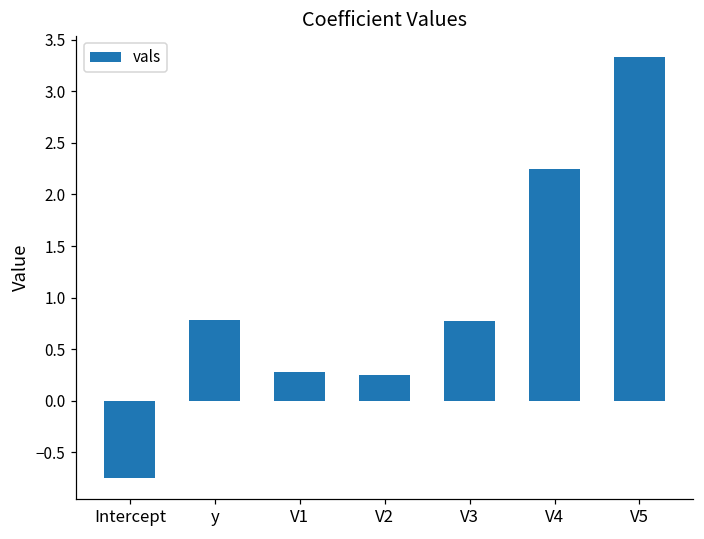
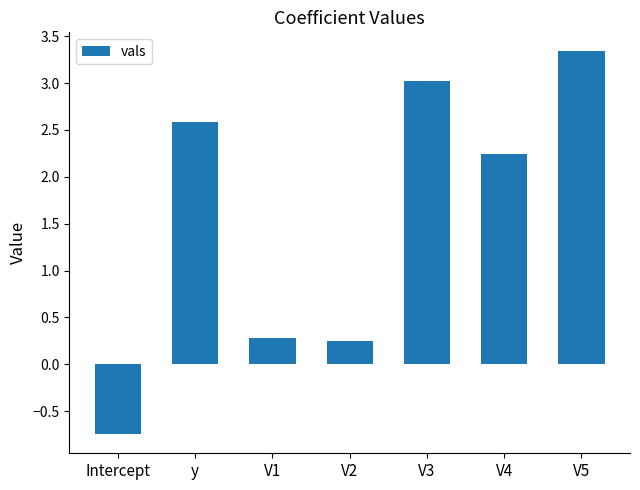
  {
    "Intercept": -0.7,
-   "y": 0.8,
+   "y": 2.6,
    "V1": 0.3,
    "V2": 0.2,
-   "V3": 0.8,
+   "V3": 3.0,
    "V4": 2.2,
    "V5": 3.3
  }
